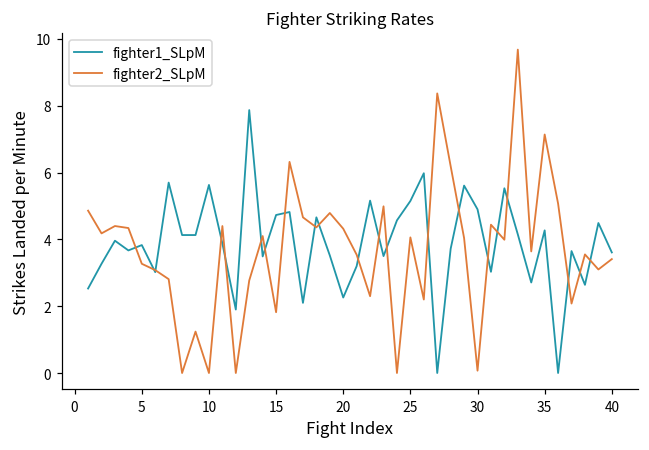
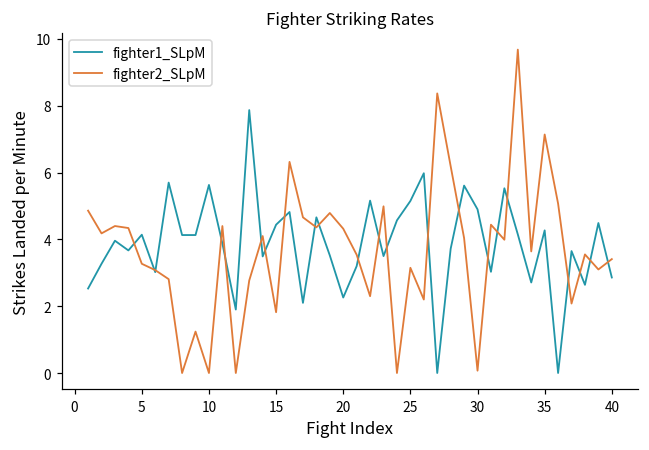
  {
    "fighter1_SLpM": {
-     "5": 3.8,
+     "5": 4.1,
      "10": 5.6,
-     "15": 4.7,
+     "15": 4.4,
      "20": 2.3,
      "25": 5.2,
      "30": 4.9,
      "35": 4.3,
-     "40": 3.6
+     "40": 2.9
    },
    "fighter2_SLpM": {
      "5": 3.3,
      "10": 0.0,
      "15": 1.8,
      "20": 4.3,
-     "25": 4.1,
+     "25": 3.2,
      "30": 0.1,
      "35": 7.1,
      "40": 3.4
    }
  }
